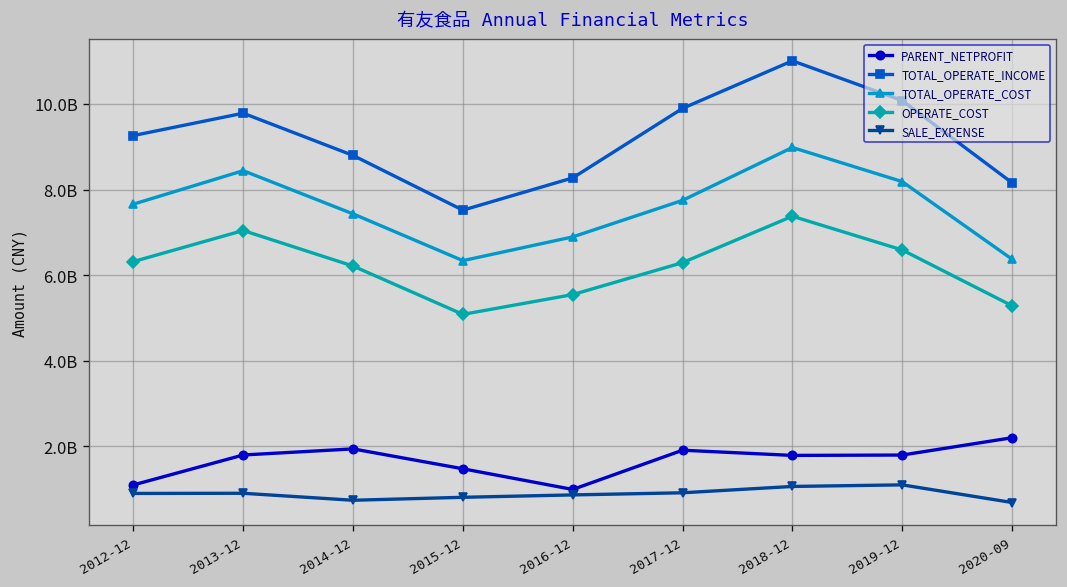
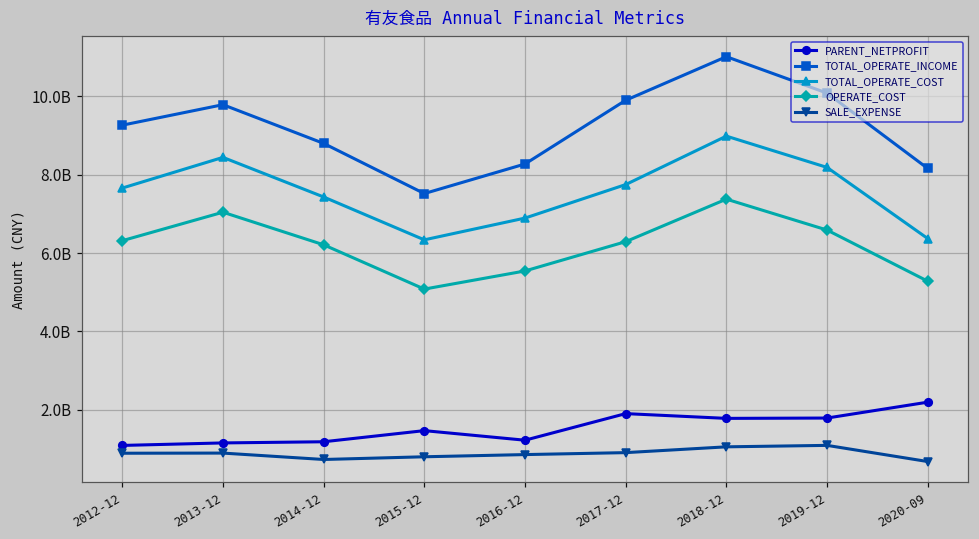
  {
    "PARENT_NETPROFIT": {
      "2012-12": 1100000000,
-     "2013-12": 1800000000,
-     "2014-12": 1900000000,
+     "2013-12": 1200000000,
+     "2014-12": 1200000000,
      "2015-12": 1500000000,
-     "2016-12": 1000000000,
+     "2016-12": 1200000000,
      "2017-12": 1900000000,
      "2018-12": 1800000000,
      "2019-12": 1800000000,
      "2020-09": 2200000000
    }
  }
